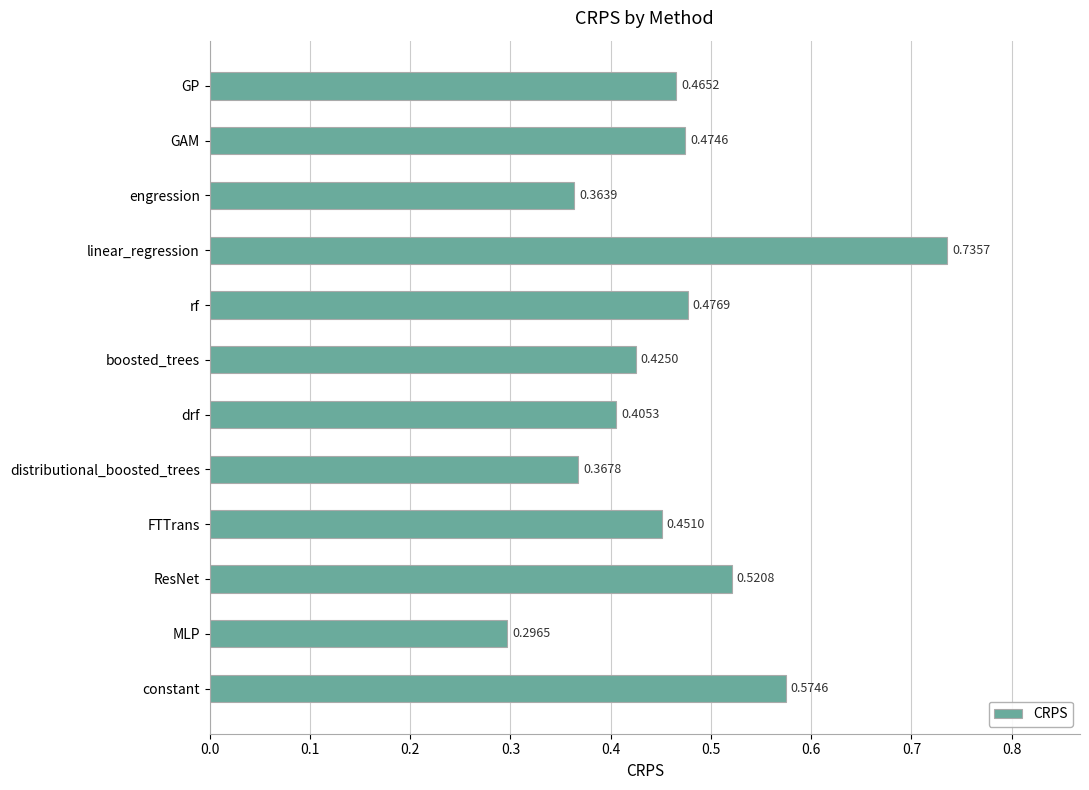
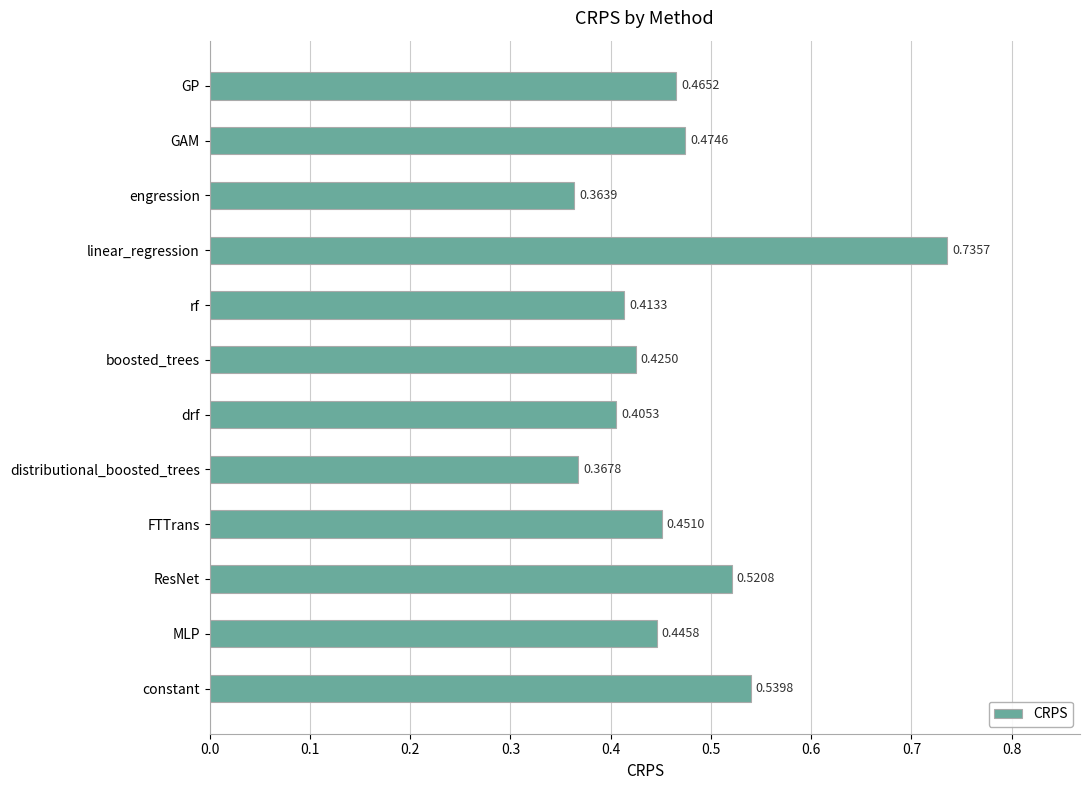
  {
    "GP": 0.4652,
    "GAM": 0.4746,
    "engression": 0.3639,
    "linear_regression": 0.7357,
-   "rf": 0.4769,
+   "rf": 0.4133,
    "boosted_trees": 0.4250,
    "drf": 0.4053,
    "distributional_boosted_trees": 0.3678,
    "FTTrans": 0.4510,
    "ResNet": 0.5208,
-   "MLP": 0.2965,
-   "constant": 0.5746
+   "MLP": 0.4458,
+   "constant": 0.5398
  }
